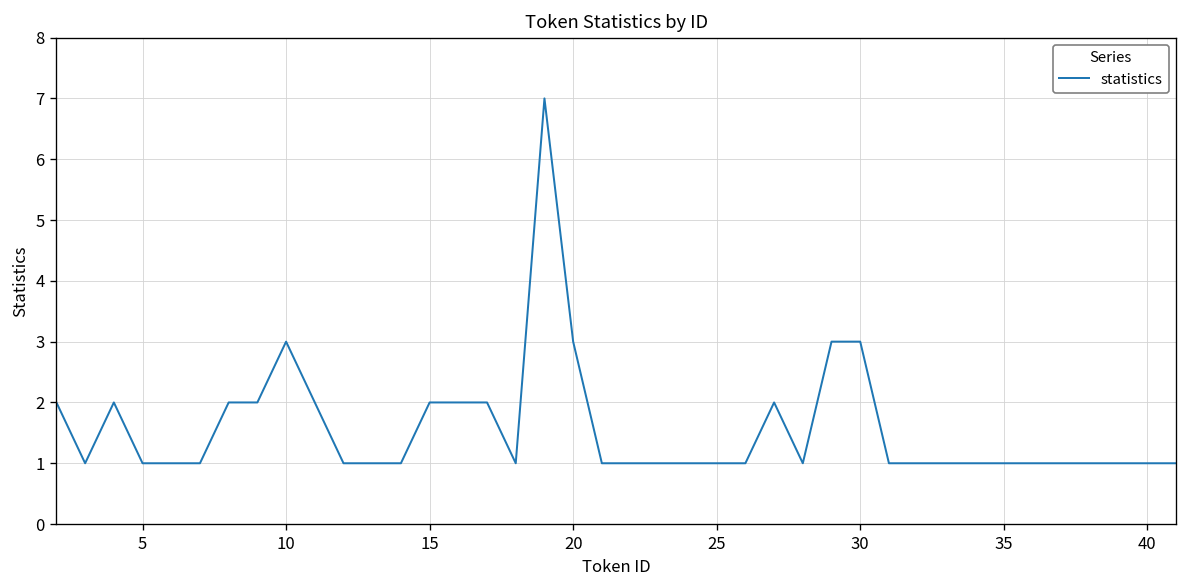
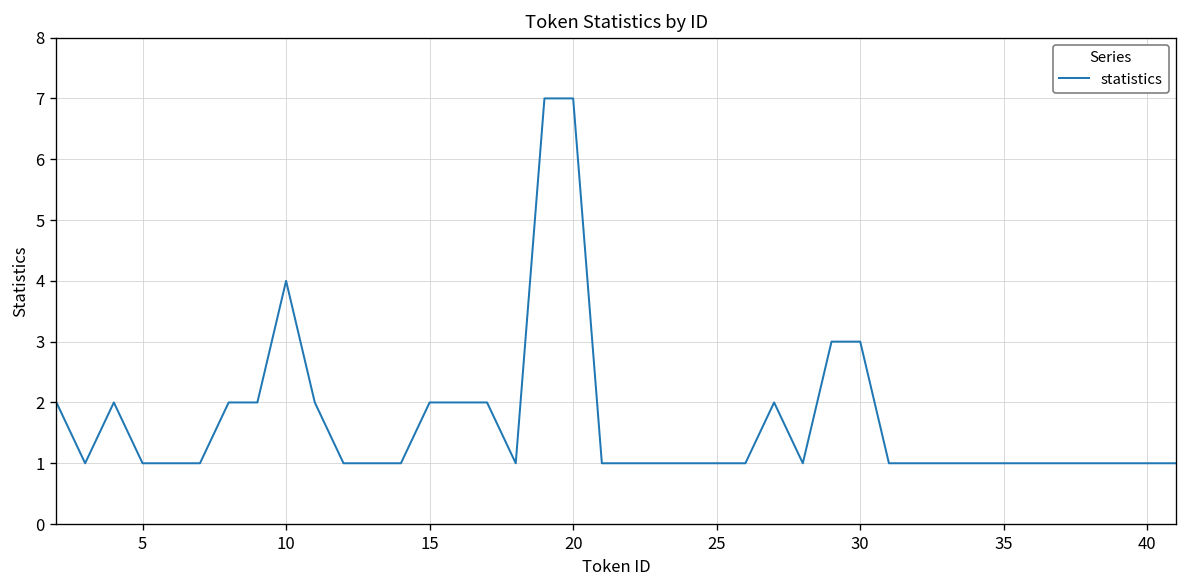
  {
    "5": 1,
-   "10": 3,
+   "10": 4,
    "15": 2,
-   "20": 3,
+   "20": 7,
    "25": 1,
    "30": 3,
    "35": 1,
    "40": 1
  }
